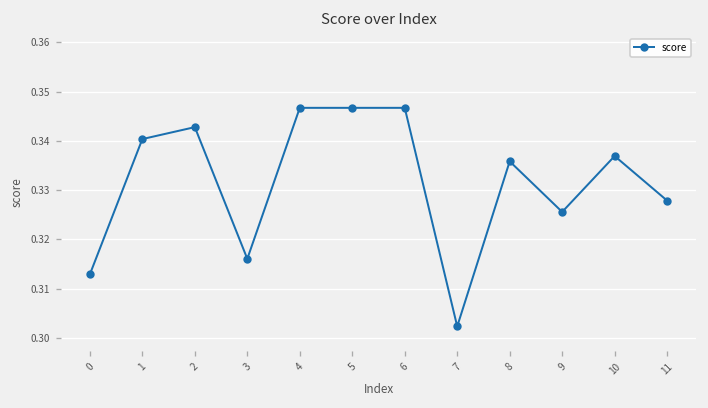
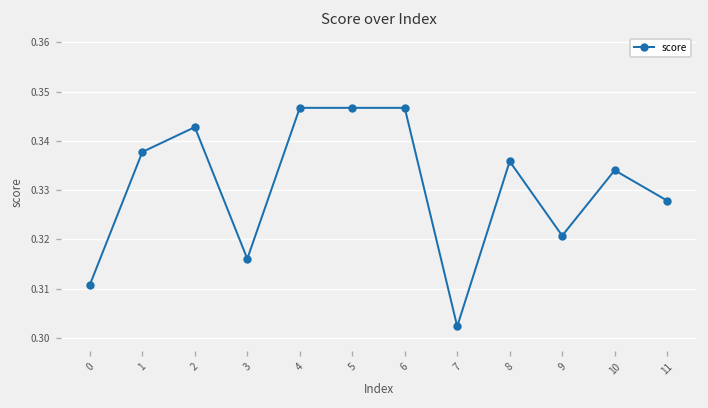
  {
-   "0": 0.313,
-   "1": 0.340,
+   "0": 0.311,
+   "1": 0.338,
    "2": 0.343,
    "3": 0.316,
    "4": 0.347,
    "5": 0.347,
    "6": 0.347,
    "7": 0.302,
    "8": 0.336,
-   "9": 0.326,
-   "10": 0.337,
+   "9": 0.321,
+   "10": 0.334,
    "11": 0.328
  }
